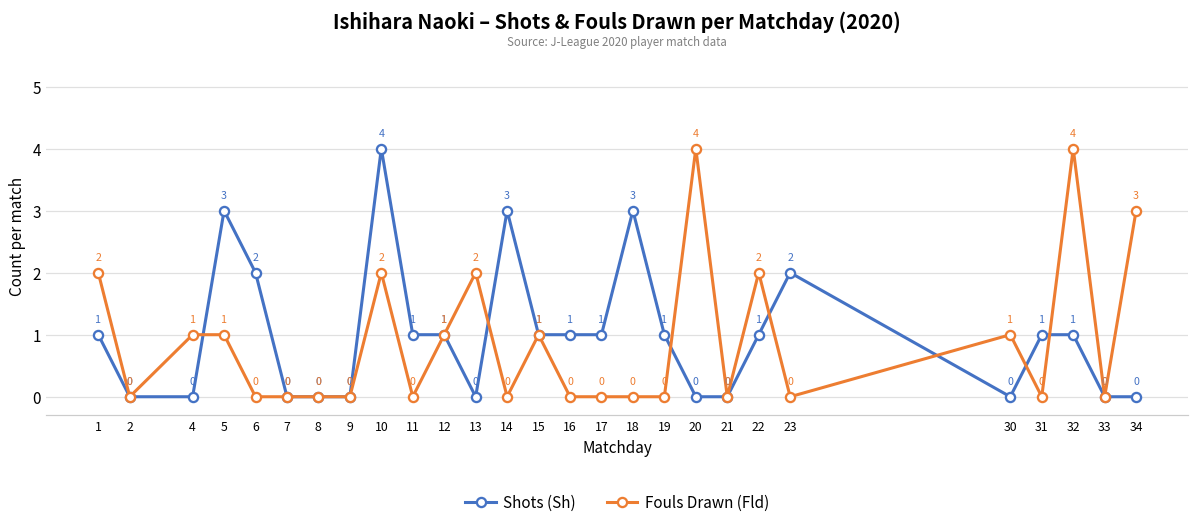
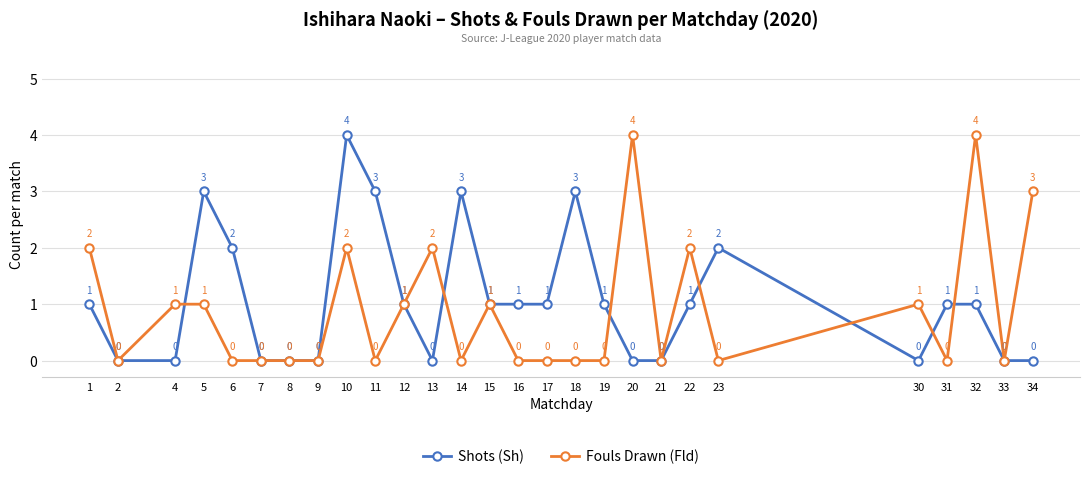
  {
    "Shots (Sh)": {
      "1": 1,
      "4": 0,
      "5": 3,
      "6": 2,
      "10": 4,
-     "11": 1,
+     "11": 3,
      "13": 0,
      "14": 3,
      "16": 1,
      "17": 1,
      "18": 3,
      "19": 1,
      "20": 0,
      "22": 1,
      "23": 2,
      "30": 0,
      "31": 1,
      "32": 1,
      "34": 0
    },
    "Fouls Drawn (Fld)": {
      "1": 2,
      "4": 1,
      "5": 1,
      "6": 0,
      "10": 2,
      "11": 0,
      "13": 2,
      "14": 0,
      "16": 0,
      "17": 0,
      "18": 0,
      "19": 0,
      "20": 4,
      "22": 2,
      "23": 0,
      "30": 1,
      "31": 0,
      "32": 4,
      "34": 3
    }
  }
